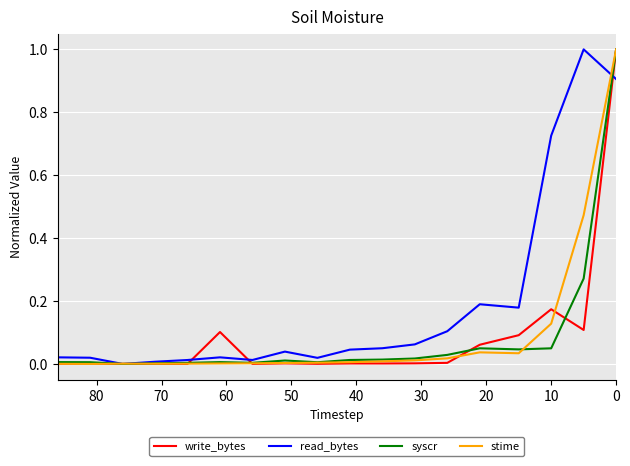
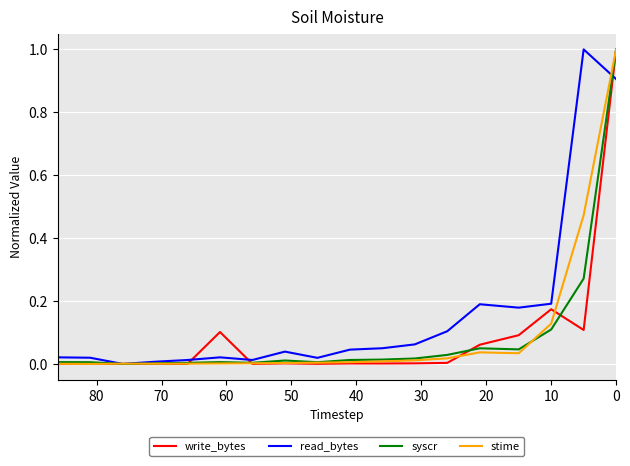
  {
    "write_bytes": {
      "10": 0.17
    },
    "read_bytes": {
-     "10": 0.73,
+     "10": 0.19,
      "0": 0.91
    },
    "syscr": {
-     "10": 0.05
+     "10": 0.11
    },
    "stime": {
      "10": 0.13
    }
  }
